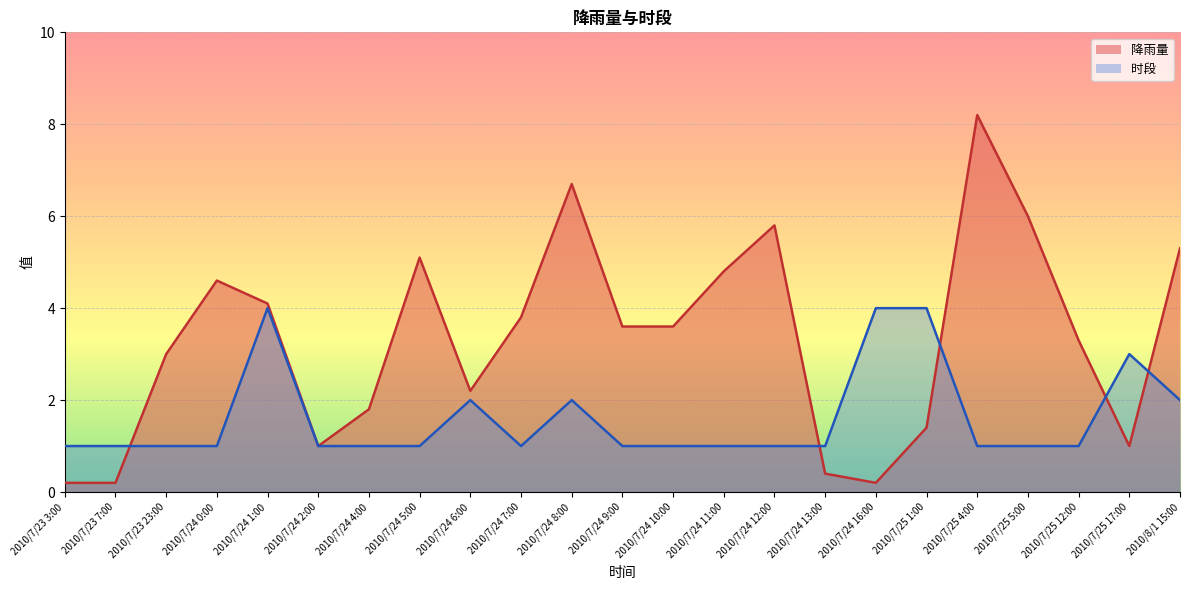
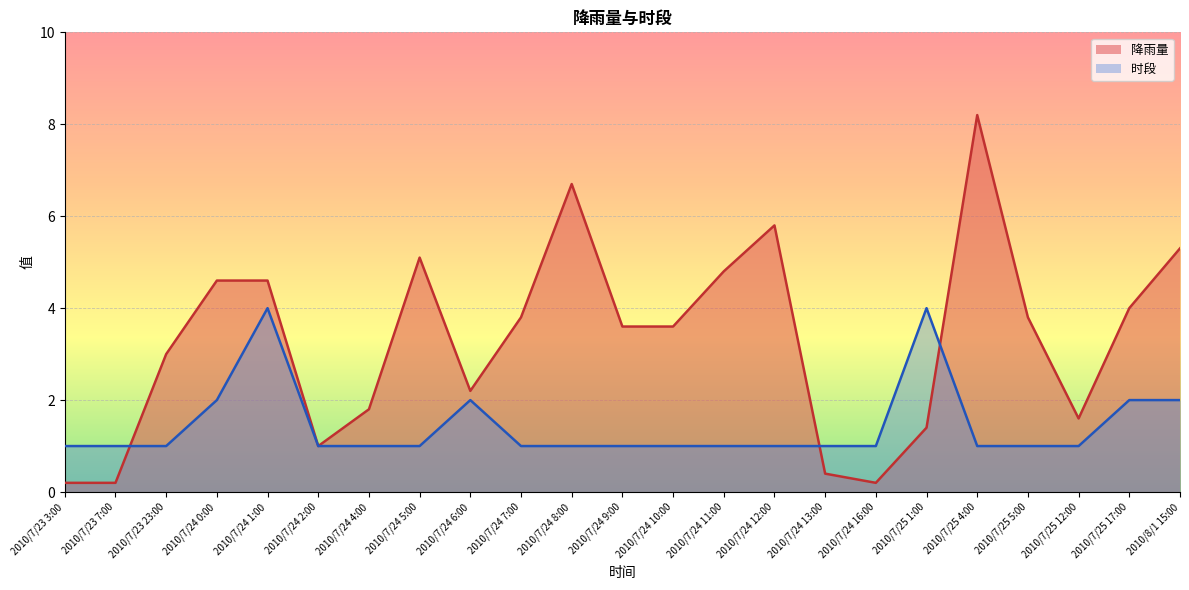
  {
    "降雨量": {
      "2010/7/23 3:00": 0.2,
      "2010/7/23 7:00": 0.2,
      "2010/7/23 23:00": 3.0,
      "2010/7/24 0:00": 4.6,
-     "2010/7/24 1:00": 4.1,
+     "2010/7/24 1:00": 4.6,
      "2010/7/24 4:00": 1.8,
      "2010/7/24 5:00": 5.1,
      "2010/7/24 6:00": 2.2,
      "2010/7/24 7:00": 3.8,
      "2010/7/24 8:00": 6.7,
      "2010/7/24 9:00": 3.6,
      "2010/7/24 10:00": 3.6,
      "2010/7/24 11:00": 4.8,
      "2010/7/24 12:00": 5.8,
      "2010/7/24 13:00": 0.4,
      "2010/7/24 16:00": 0.2,
      "2010/7/25 1:00": 1.4,
      "2010/7/25 4:00": 8.2,
-     "2010/7/25 5:00": 6.0,
-     "2010/7/25 12:00": 3.3,
-     "2010/7/25 17:00": 1,
+     "2010/7/25 5:00": 3.8,
+     "2010/7/25 12:00": 1.6,
+     "2010/7/25 17:00": 4,
      "2010/8/1 15:00": 5.3
    },
    "时段": {
      "2010/7/23 3:00": 1,
      "2010/7/23 7:00": 1,
      "2010/7/23 23:00": 1,
-     "2010/7/24 0:00": 1,
+     "2010/7/24 0:00": 2,
      "2010/7/24 1:00": 4,
      "2010/7/24 4:00": 1,
      "2010/7/24 5:00": 1,
      "2010/7/24 6:00": 2,
      "2010/7/24 7:00": 1,
-     "2010/7/24 8:00": 2,
+     "2010/7/24 8:00": 1,
      "2010/7/24 9:00": 1,
      "2010/7/24 10:00": 1,
      "2010/7/24 11:00": 1,
      "2010/7/24 12:00": 1,
      "2010/7/24 13:00": 1,
-     "2010/7/24 16:00": 4,
+     "2010/7/24 16:00": 1,
      "2010/7/25 1:00": 4,
      "2010/7/25 4:00": 1,
      "2010/7/25 5:00": 1,
      "2010/7/25 12:00": 1,
-     "2010/7/25 17:00": 3,
+     "2010/7/25 17:00": 2,
      "2010/8/1 15:00": 2
    }
  }
